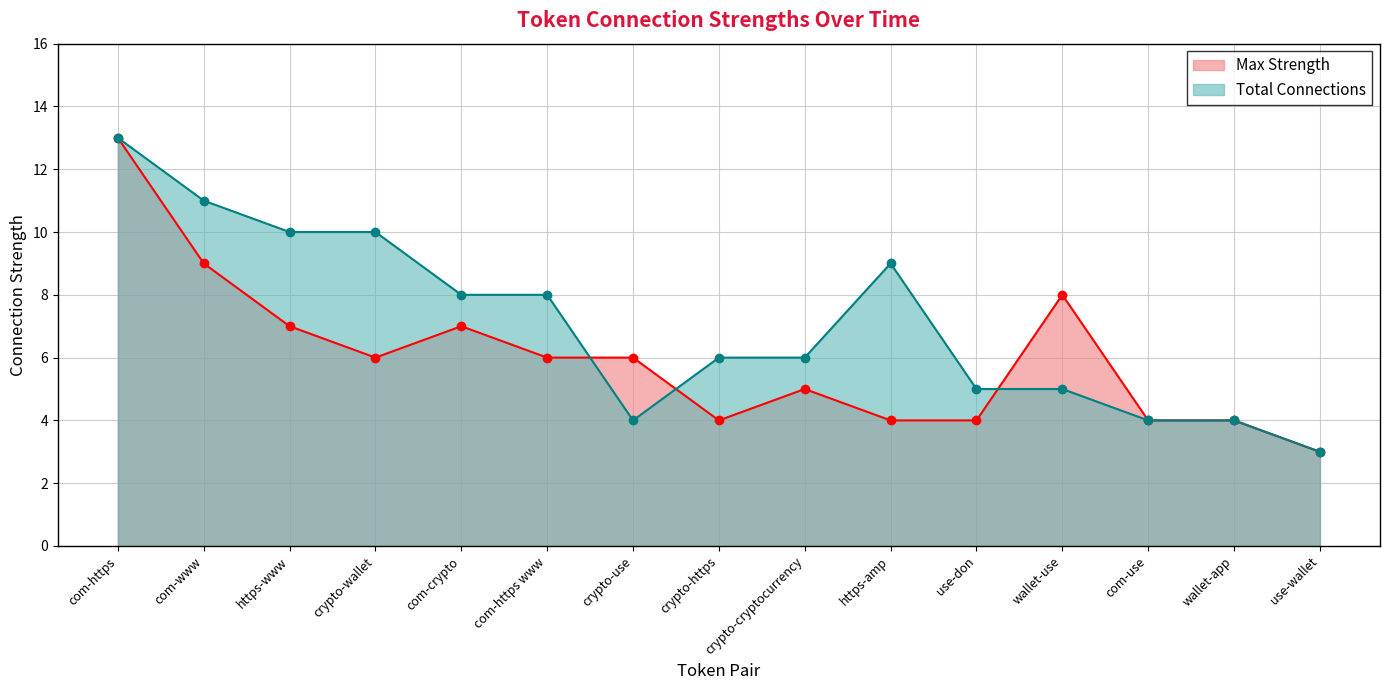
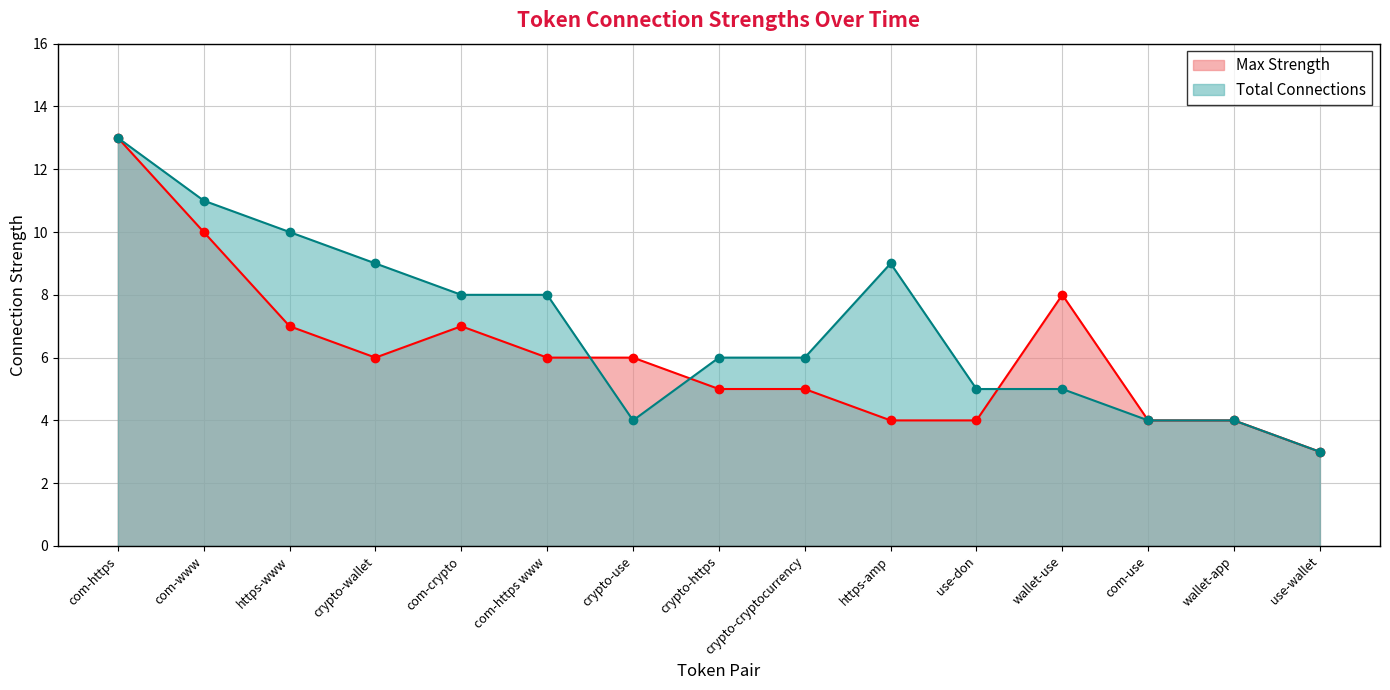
  {
    "Max Strength": {
-     "com-www": 9,
+     "com-www": 10,
      "https-www": 7,
      "crypto-wallet": 6,
      "com-crypto": 7,
      "com-https www": 6,
      "crypto-use": 6,
-     "crypto-https": 4,
+     "crypto-https": 5,
      "crypto-cryptocurrency": 5,
      "https-amp": 4,
      "use-don": 4,
      "wallet-use": 8
    },
    "Total Connections": {
      "com-www": 11,
      "https-www": 10,
-     "crypto-wallet": 10,
+     "crypto-wallet": 9,
      "com-crypto": 8,
      "com-https www": 8,
      "crypto-use": 4,
      "crypto-https": 6,
      "crypto-cryptocurrency": 6,
      "https-amp": 9,
      "use-don": 5,
      "wallet-use": 5
    }
  }
